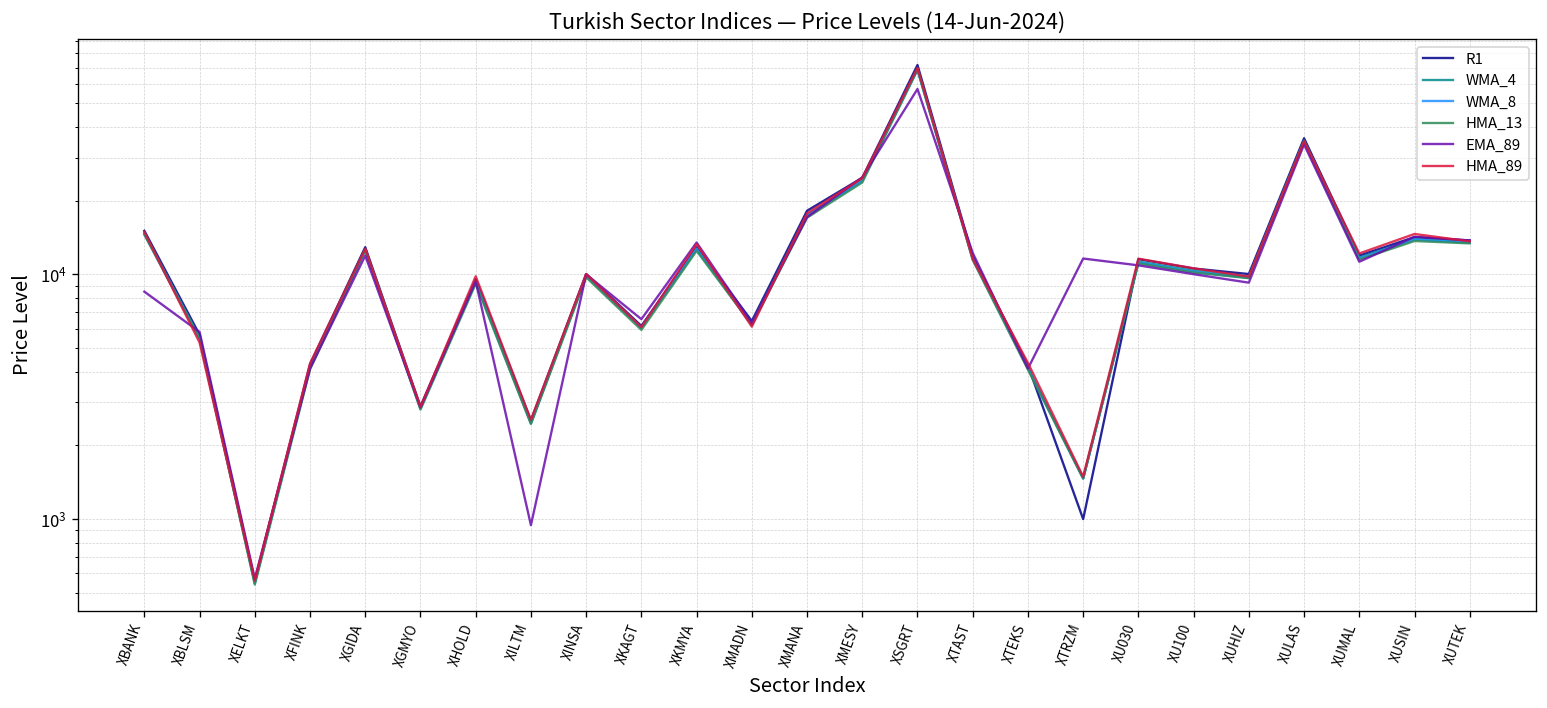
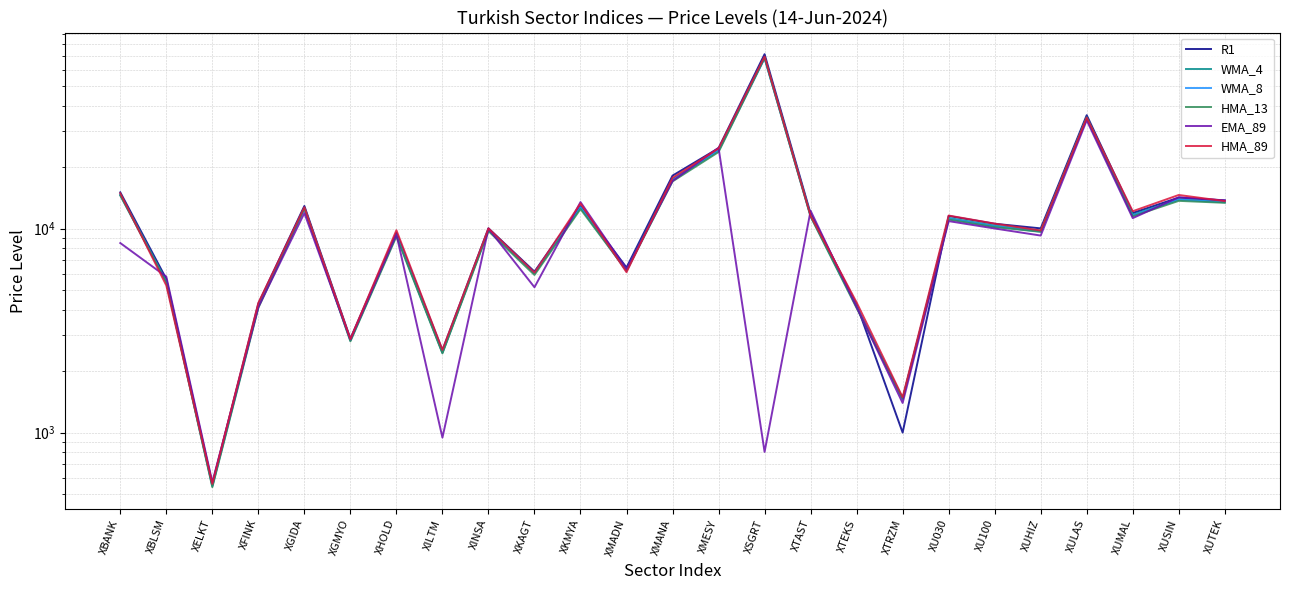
  {
    "R1": {
      "XTRZM": 1000
    },
    "EMA_89": {
      "XBANK": 8500,
      "XGIDA": 12000,
      "XILTM": 900,
-     "XKAGT": 6600,
-     "XSGRT": 57000,
+     "XKAGT": 5200,
+     "XSGRT": 800,
      "XTAST": 12000,
-     "XTRZM": 12000,
+     "XTRZM": 1400,
      "XUHIZ": 9000
    },
    "HMA_89": {
      "XBLSM": 5300
    }
  }
